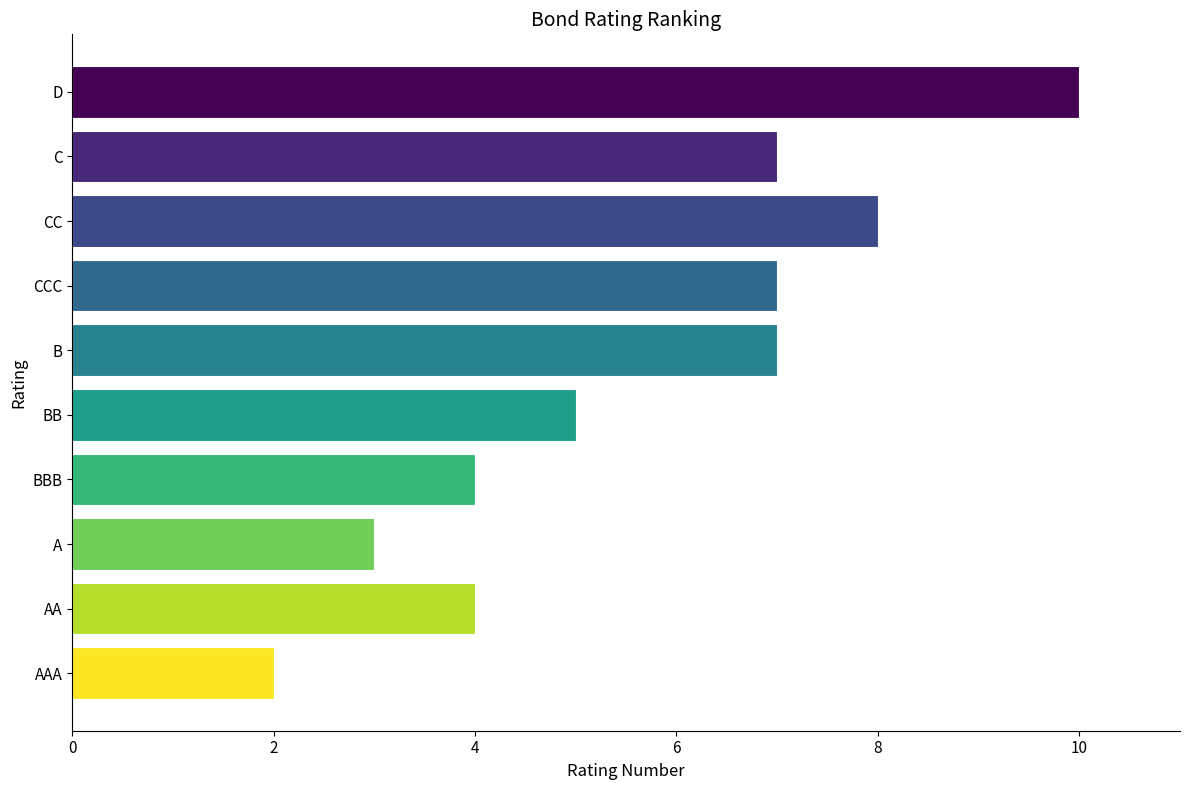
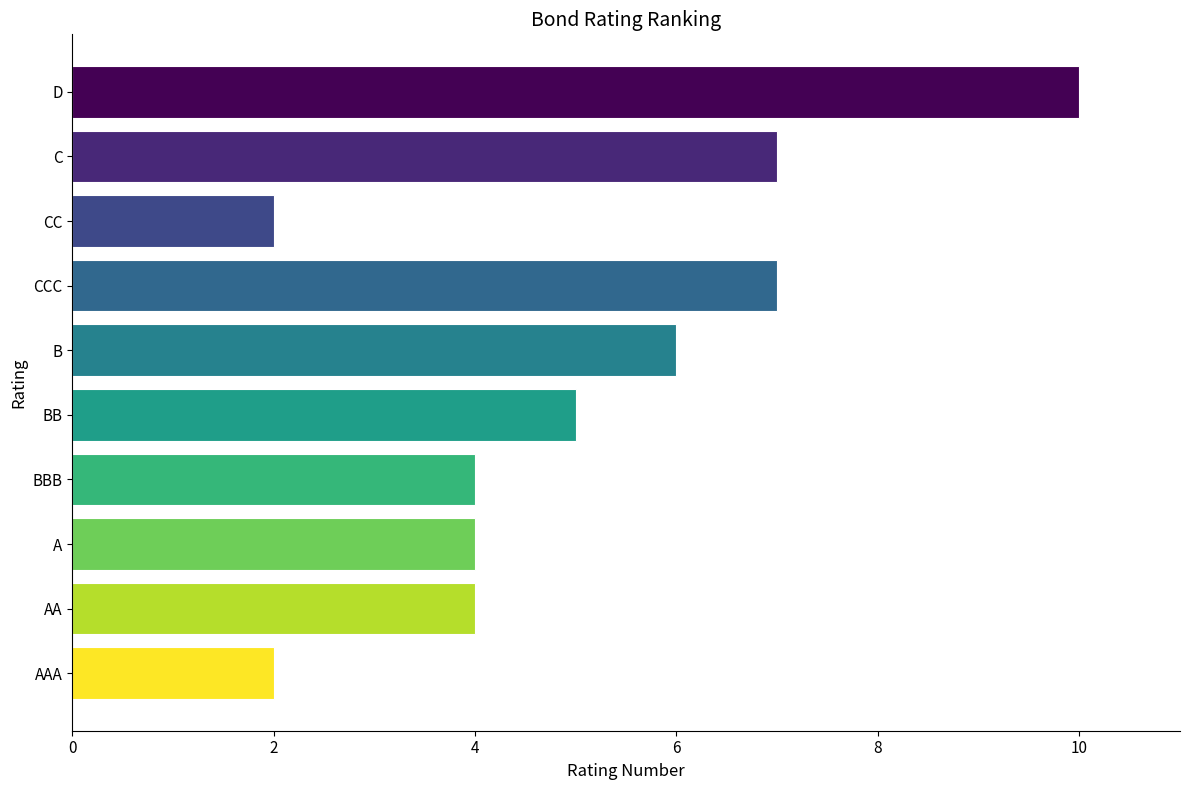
  {
    "D": 10,
    "C": 7,
-   "CC": 8,
+   "CC": 2,
    "CCC": 7,
-   "B": 7,
+   "B": 6,
    "BB": 5,
    "BBB": 4,
-   "A": 3,
+   "A": 4,
    "AA": 4,
    "AAA": 2
  }
